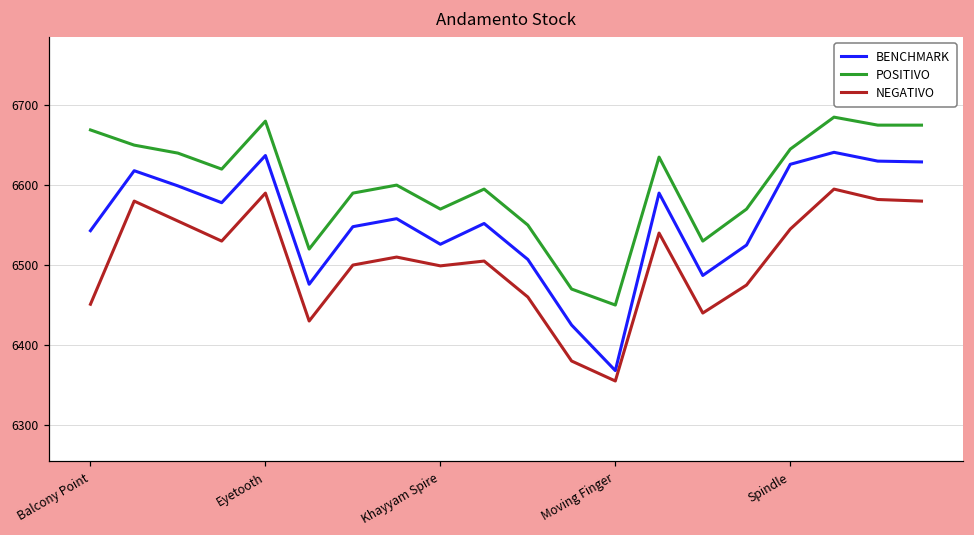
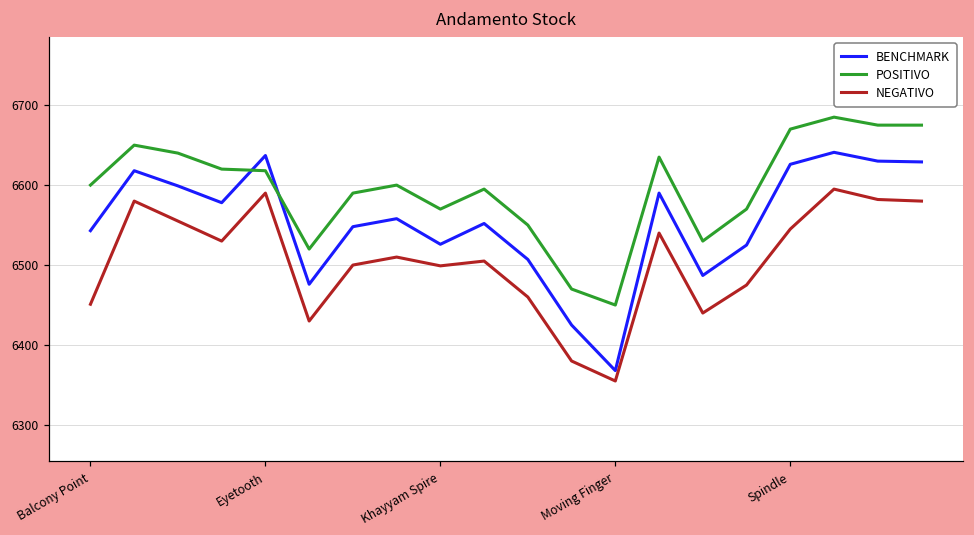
  {
    "BENCHMARK": {
      "Balcony Point": 6540,
      "Eyetooth": 6640,
      "Khayyam Spire": 6530,
      "Moving Finger": 6370,
      "Spindle": 6630
    },
    "POSITIVO": {
-     "Balcony Point": 6670,
-     "Eyetooth": 6680,
+     "Balcony Point": 6600,
+     "Eyetooth": 6620,
      "Khayyam Spire": 6570,
      "Moving Finger": 6450,
-     "Spindle": 6650
+     "Spindle": 6670
    },
    "NEGATIVO": {
      "Balcony Point": 6450,
      "Eyetooth": 6590,
      "Khayyam Spire": 6500,
      "Moving Finger": 6360,
      "Spindle": 6550
    }
  }
